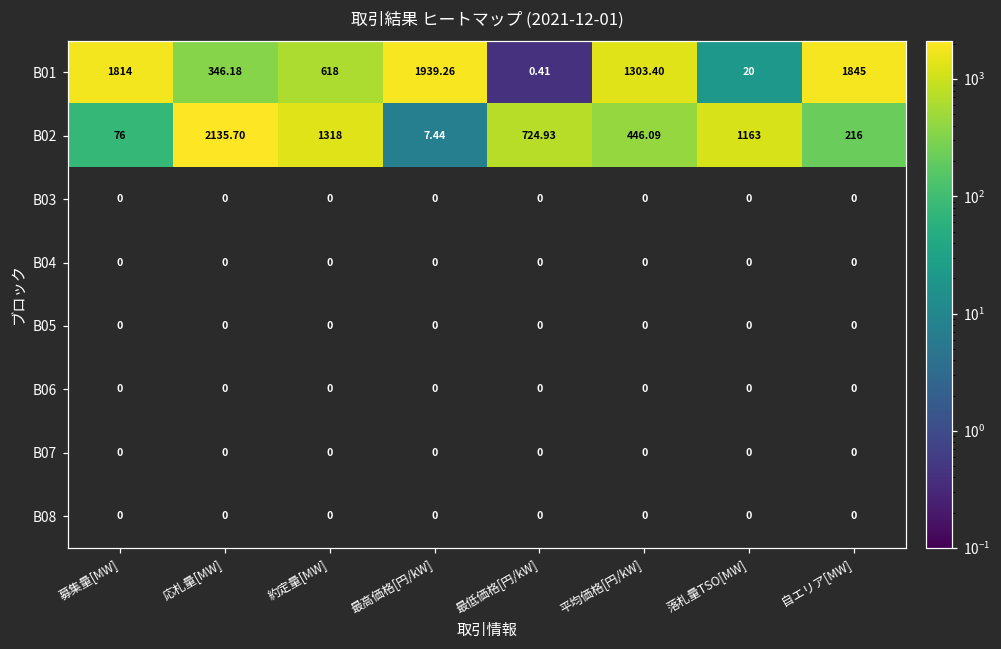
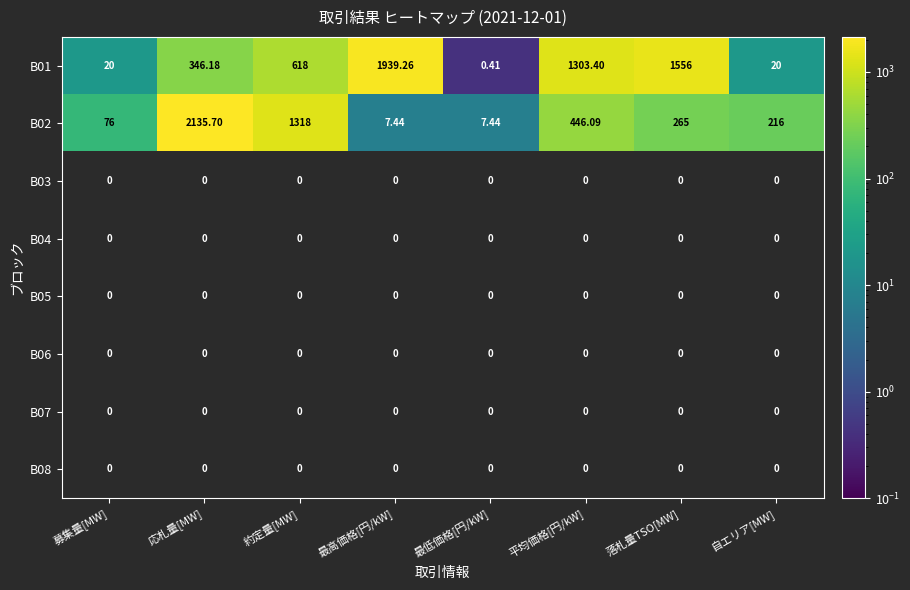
  {
    "B01": {
-     "募集量[MW]": 1814,
+     "募集量[MW]": 20,
      "応札量[MW]": 346.18,
      "約定量[MW]": 618,
      "最高価格[円/kW]": 1939.26,
      "最低価格[円/kW]": 0.41,
      "平均価格[円/kW]": 1303.40,
-     "落札量TSO[MW]": 20,
-     "自エリア[MW]": 1845
+     "落札量TSO[MW]": 1556,
+     "自エリア[MW]": 20
    },
    "B02": {
      "募集量[MW]": 76,
      "応札量[MW]": 2135.70,
      "約定量[MW]": 1318,
      "最高価格[円/kW]": 7.44,
-     "最低価格[円/kW]": 724.93,
+     "最低価格[円/kW]": 7.44,
      "平均価格[円/kW]": 446.09,
-     "落札量TSO[MW]": 1163,
+     "落札量TSO[MW]": 265,
      "自エリア[MW]": 216
    }
  }
